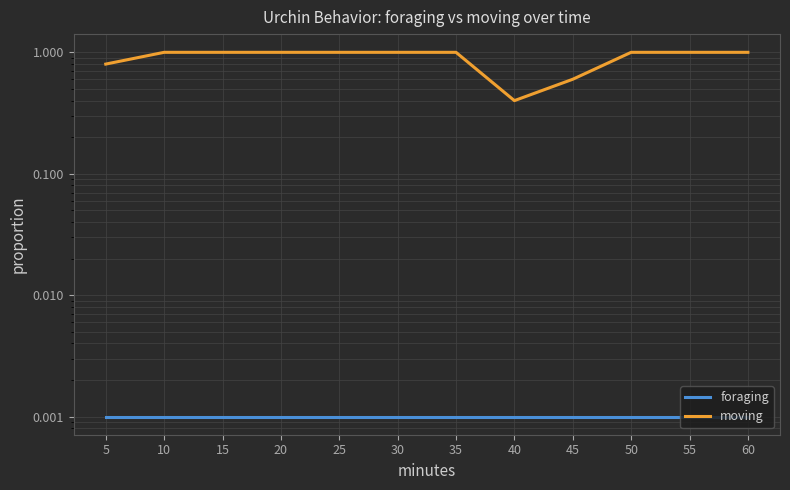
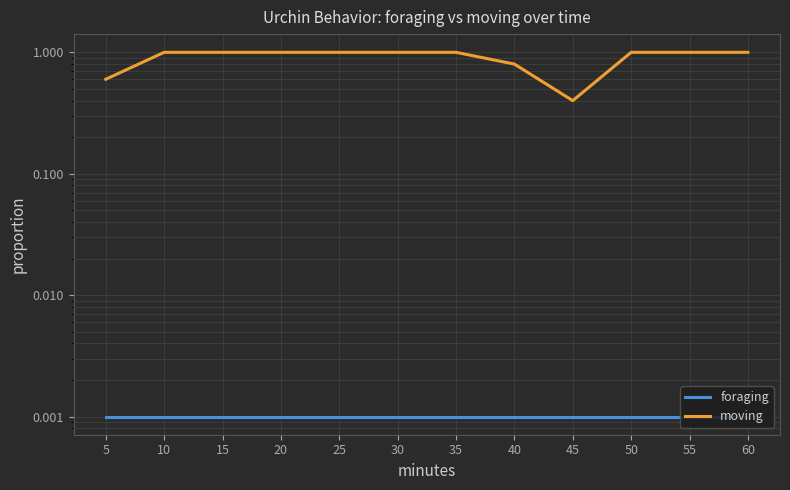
  {
    "foraging": {
      "5": 0.0010,
      "10": 0.0010,
      "15": 0.0010,
      "20": 0.0010,
      "25": 0.0010,
      "30": 0.0010,
      "35": 0.0010,
      "40": 0.0010,
      "45": 0.0010,
      "50": 0.0010
    },
    "moving": {
-     "5": 0.8,
+     "5": 0.6,
      "10": 1.0,
      "15": 1.0,
      "20": 1.0,
      "25": 1.0,
      "30": 1.0,
      "35": 1.0,
-     "40": 0.4,
-     "45": 0.6,
+     "40": 0.8,
+     "45": 0.4,
      "50": 1.0,
      "55": 1.0,
      "60": 1.0
    }
  }
